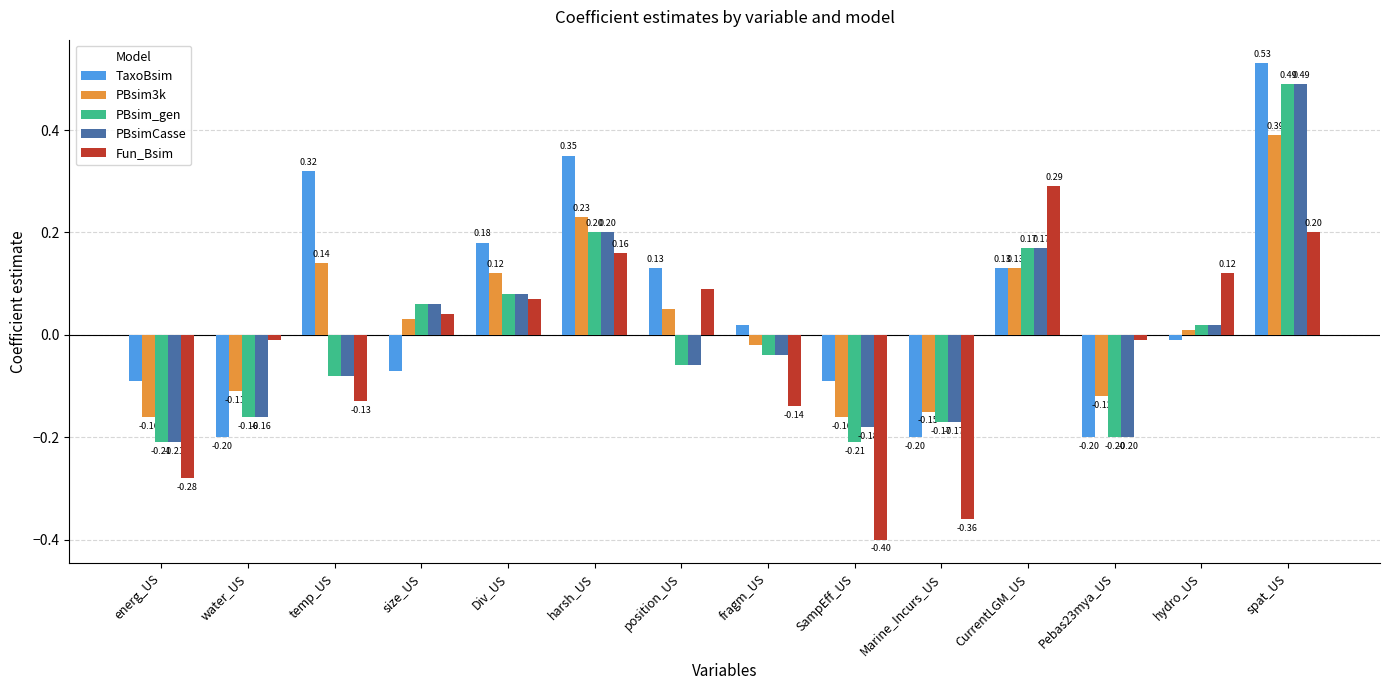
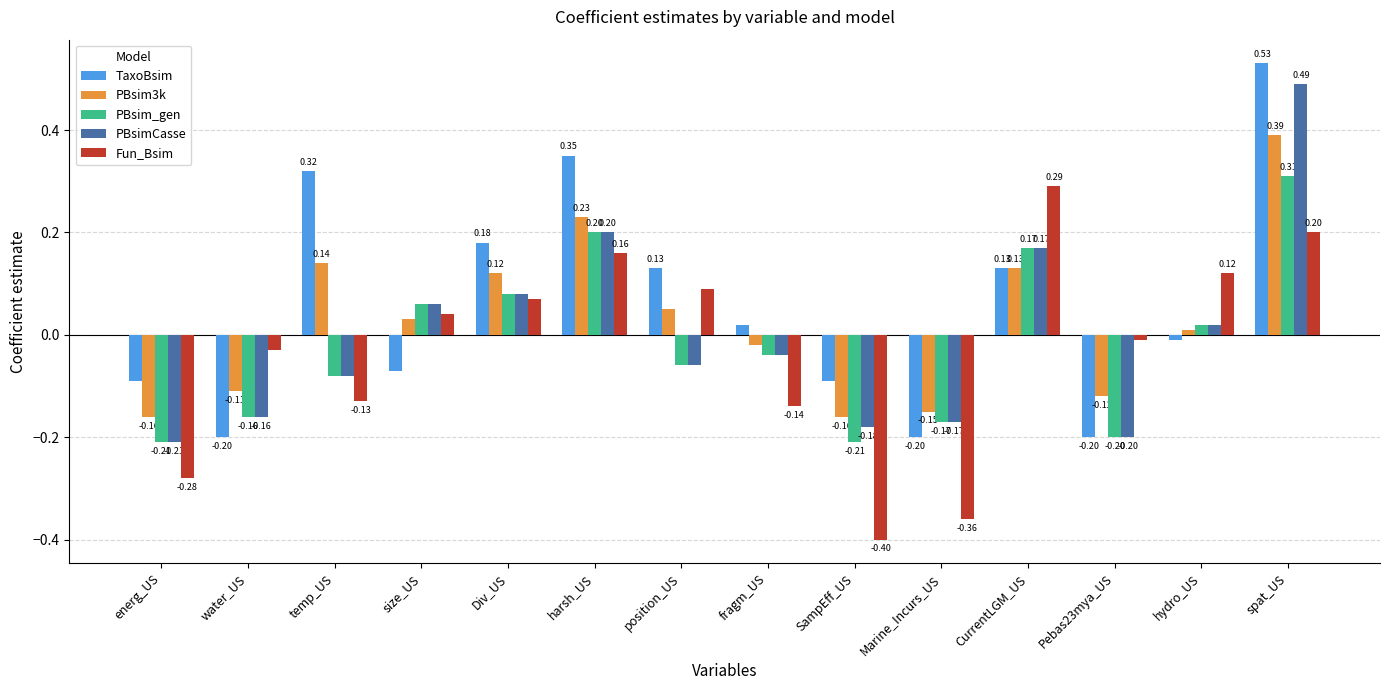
  {
    "TaxoBsim": {
      "water_US": -0.20,
      "temp_US": 0.32,
      "Div_US": 0.18,
      "harsh_US": 0.35,
      "position_US": 0.13,
      "Marine_Incurs_US": -0.20,
      "Pebas23mya_US": -0.20,
      "spat_US": 0.53
    },
    "PBsim3k": {
      "energ_US": -0.16,
      "water_US": -0.11,
      "temp_US": 0.14,
      "Div_US": 0.12,
      "harsh_US": 0.23,
      "SampEff_US": -0.16,
      "Marine_Incurs_US": -0.15,
      "Pebas23mya_US": -0.12,
      "spat_US": 0.39
    },
    "PBsim_gen": {
      "SampEff_US": -0.21,
-     "spat_US": 0.49
+     "spat_US": 0.31
    },
    "PBsimCasse": {
      "SampEff_US": -0.18,
      "spat_US": 0.49
    },
    "Fun_Bsim": {
-     "water_US": -0.01,
+     "water_US": -0.03,
      "size_US": 0.04,
      "Div_US": 0.07,
      "position_US": 0.09,
      "Pebas23mya_US": -0.01
    }
  }
